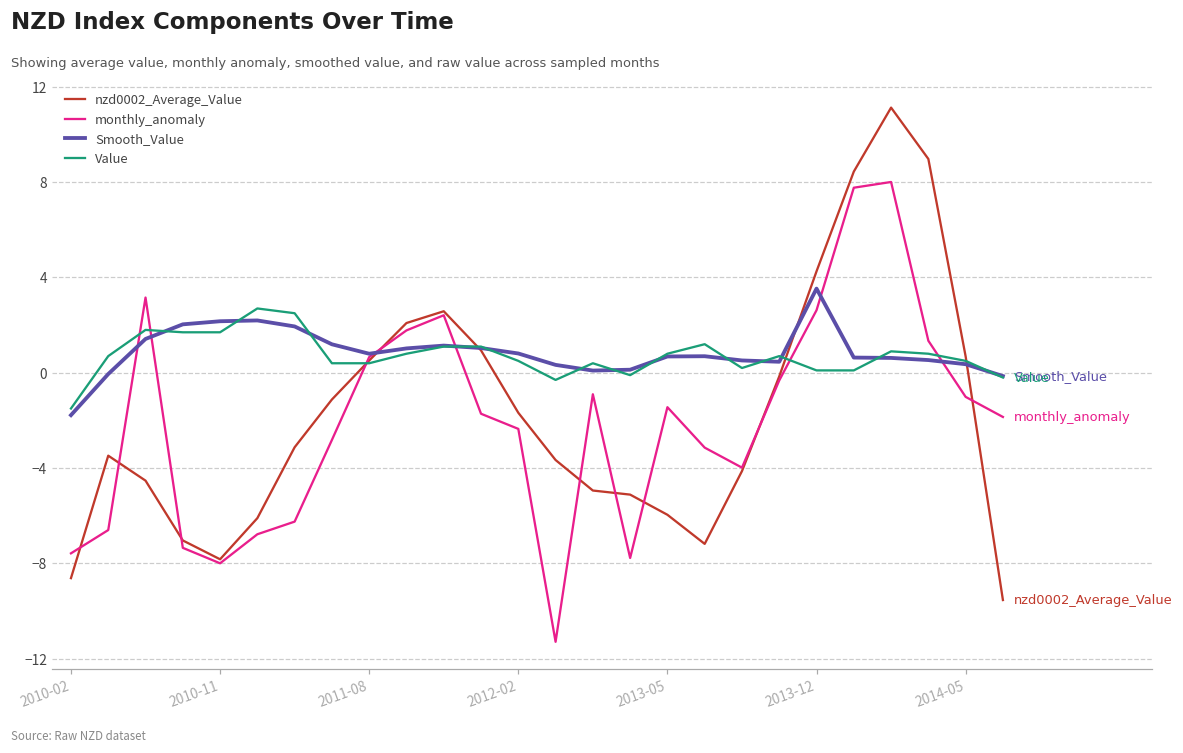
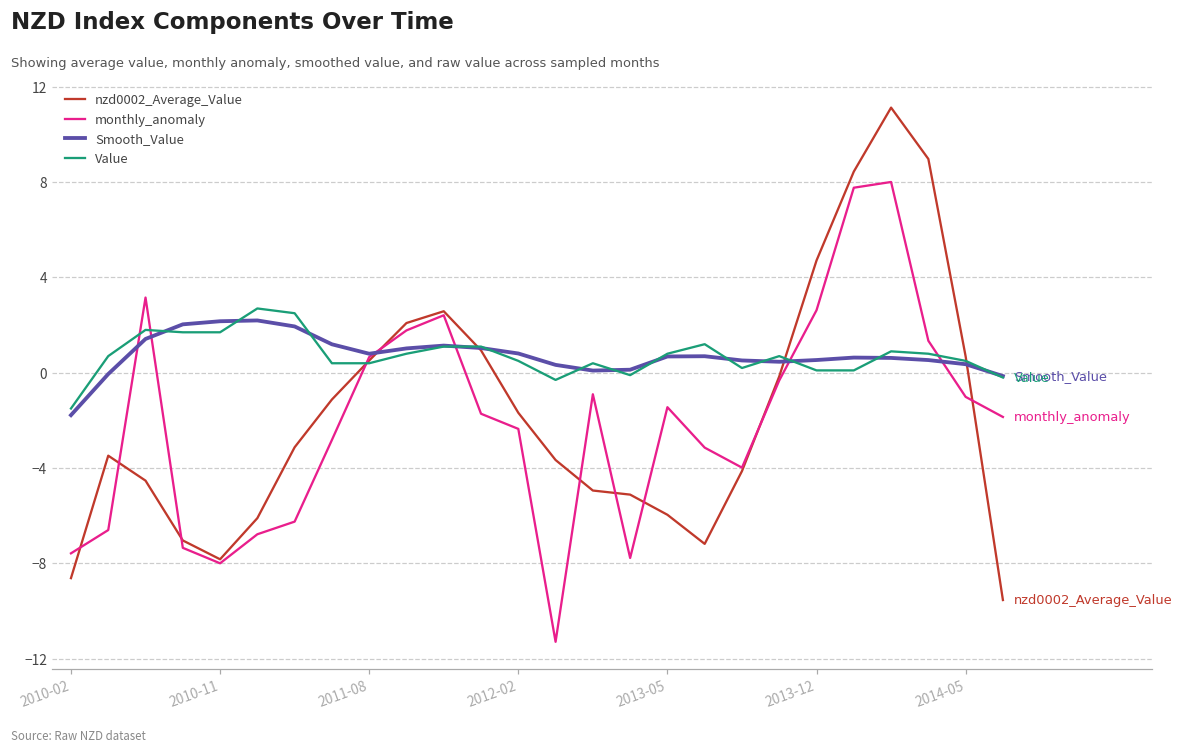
  {
    "nzd0002_Average_Value": {
      "2010-02": -8.6,
      "2010-11": -7.8,
      "2012-02": -1.7,
      "2013-05": -6.0,
-     "2013-12": 4.3,
+     "2013-12": 4.7,
      "2014-05": 0.7
    },
    "monthly_anomaly": {
      "2010-02": -7.6,
      "2010-11": -8.0,
      "2011-08": 0.7,
      "2012-02": -2.4,
      "2013-05": -1.4,
      "2013-12": 2.6,
      "2014-05": -1.0
    },
    "Smooth_Value": {
      "2010-02": -1.8,
      "2010-11": 2.2,
      "2011-08": 0.8,
      "2012-02": 0.8,
-     "2013-12": 3.5,
+     "2013-12": 0.5,
      "2014-05": 0.4
    },
    "Value": {
      "2010-02": -1.5,
      "2010-11": 1.7,
      "2012-02": 0.5,
      "2013-12": 0.1,
      "2014-05": 0.5
    }
  }
